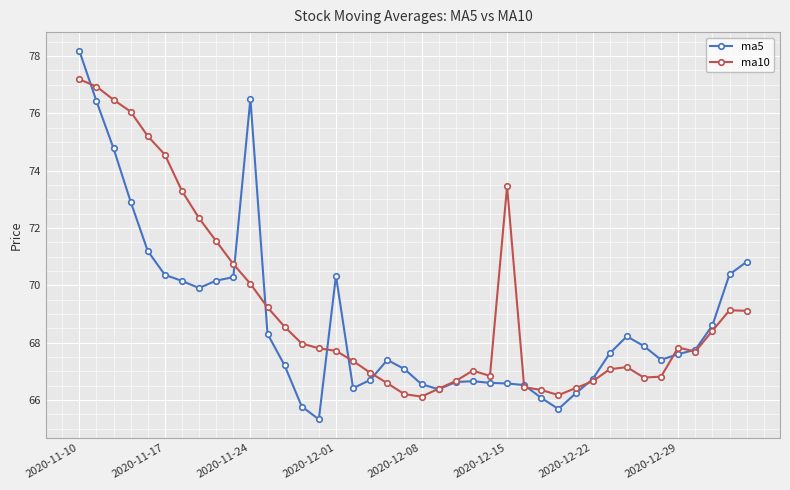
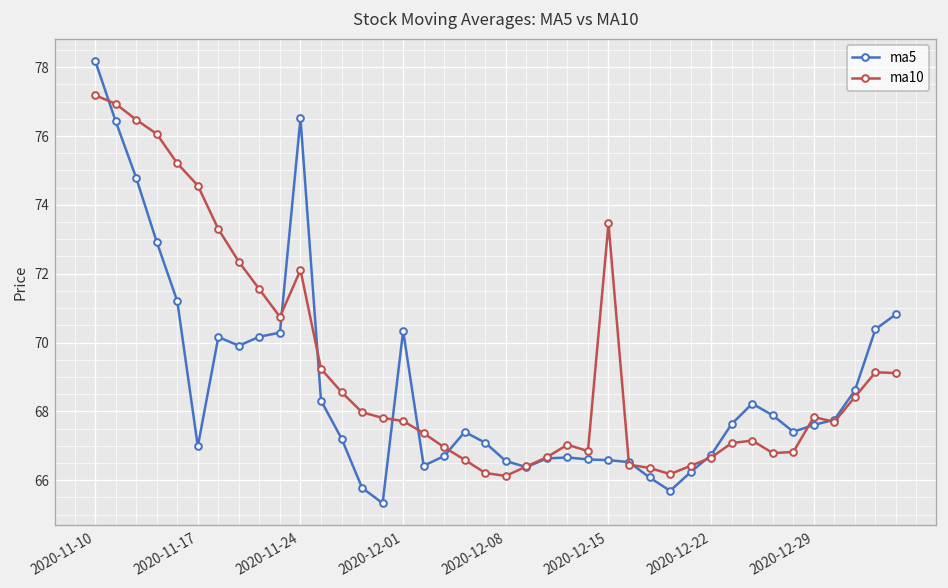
  {
    "ma5": {
      "2020-11-10": 78.2,
-     "2020-11-17": 70.4,
+     "2020-11-17": 67.0,
      "2020-11-24": 76.5,
      "2020-12-01": 70.3,
      "2020-12-08": 66.6,
      "2020-12-15": 66.6,
      "2020-12-29": 67.6
    },
    "ma10": {
      "2020-11-10": 77.2,
      "2020-11-17": 74.6,
-     "2020-11-24": 70.1,
+     "2020-11-24": 72.1,
      "2020-12-01": 67.7,
      "2020-12-08": 66.1,
      "2020-12-15": 73.5,
      "2020-12-29": 67.8
    }
  }
